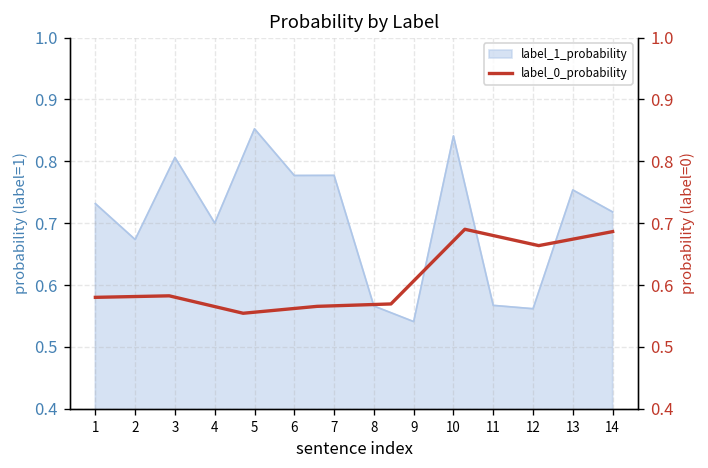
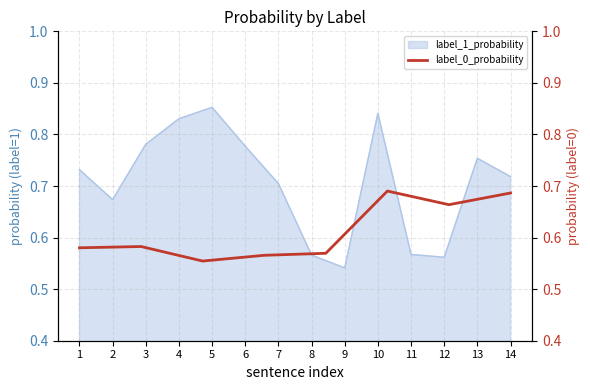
  {
    "label_1_probability": {
      "1": 0.73,
      "2": 0.67,
-     "3": 0.81,
-     "4": 0.70,
+     "3": 0.78,
+     "4": 0.83,
      "5": 0.85,
      "6": 0.78,
-     "7": 0.78,
+     "7": 0.70,
      "8": 0.57,
      "9": 0.54,
      "10": 0.84,
      "11": 0.57,
      "12": 0.56,
      "13": 0.75,
      "14": 0.72
    },
    "label_0_probability": {
      "1": 0.58,
      "14": 0.69
    }
  }
